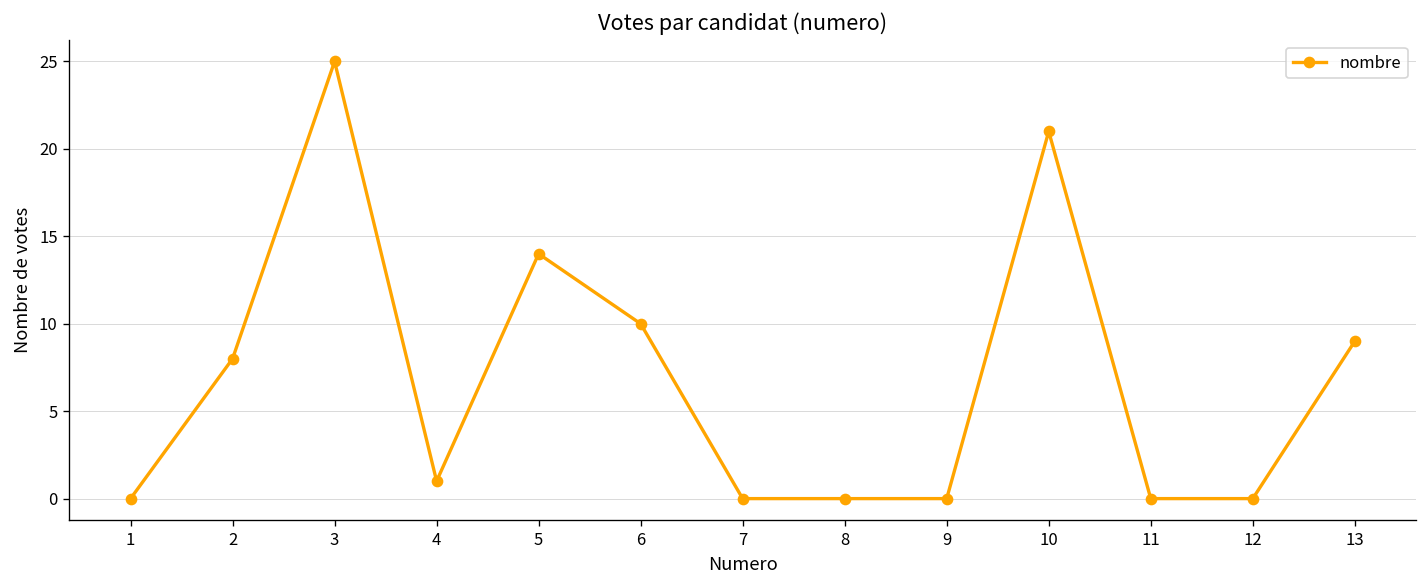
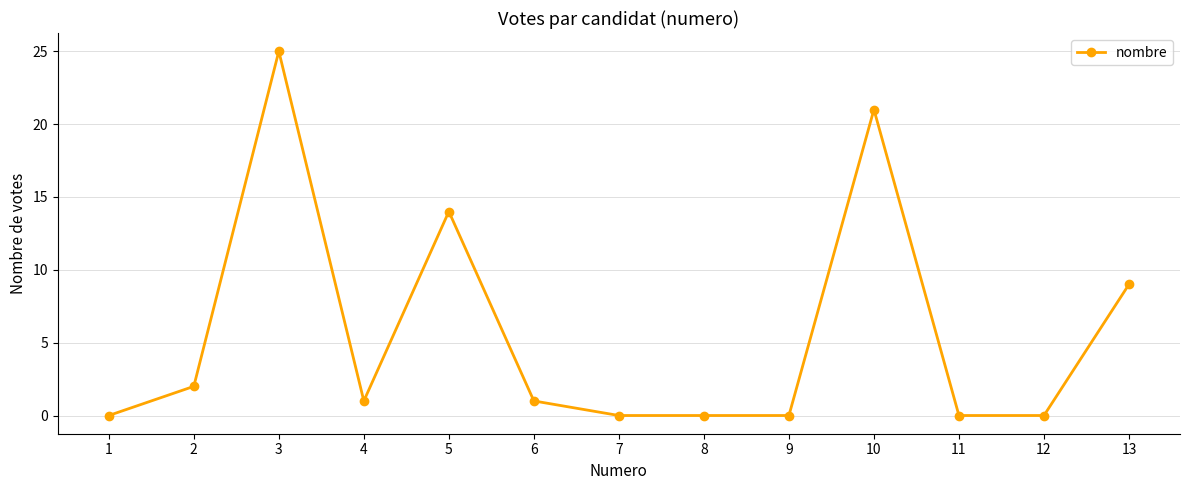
  {
    "1": 0,
-   "2": 8,
+   "2": 2,
    "3": 25,
    "4": 1,
    "5": 14,
-   "6": 10,
+   "6": 1,
    "7": 0,
    "8": 0,
    "9": 0,
    "10": 21,
    "11": 0,
    "12": 0,
    "13": 9
  }
